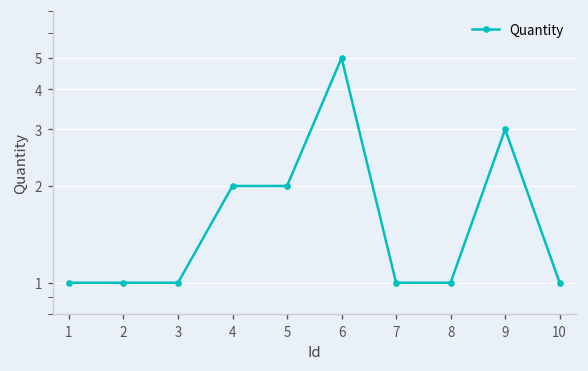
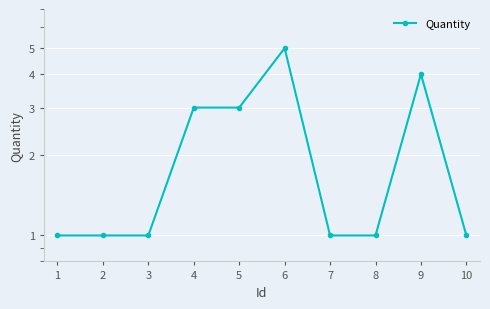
  {
    "1": 1,
    "2": 1,
    "3": 1,
-   "4": 2,
-   "5": 2,
+   "4": 3,
+   "5": 3,
    "6": 5,
    "7": 1,
    "8": 1,
-   "9": 3,
+   "9": 4,
    "10": 1
  }
